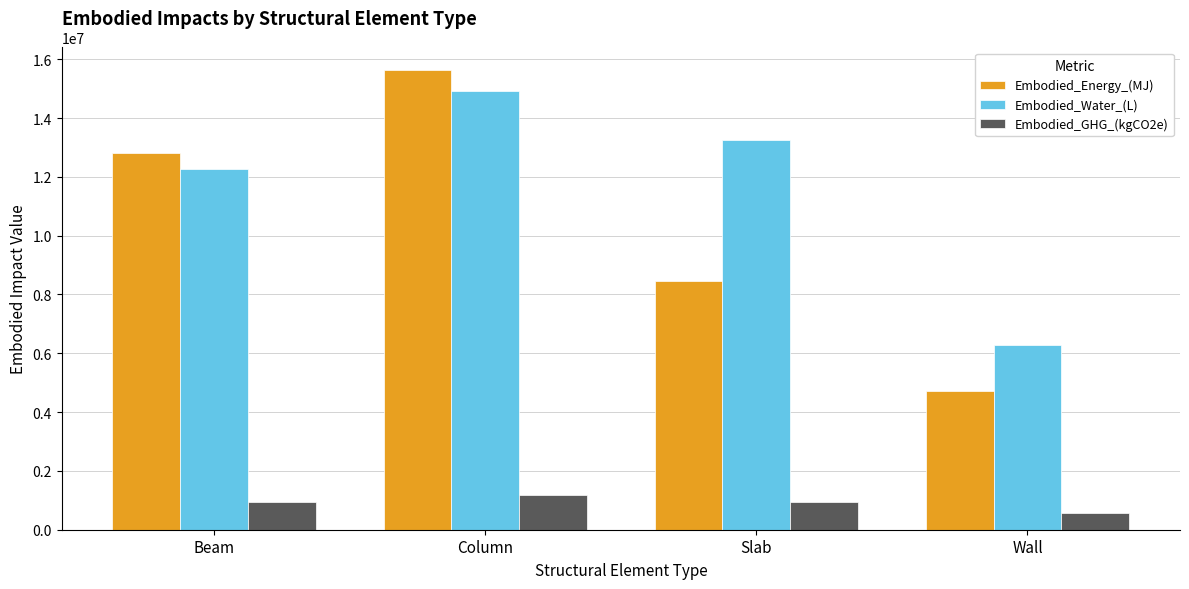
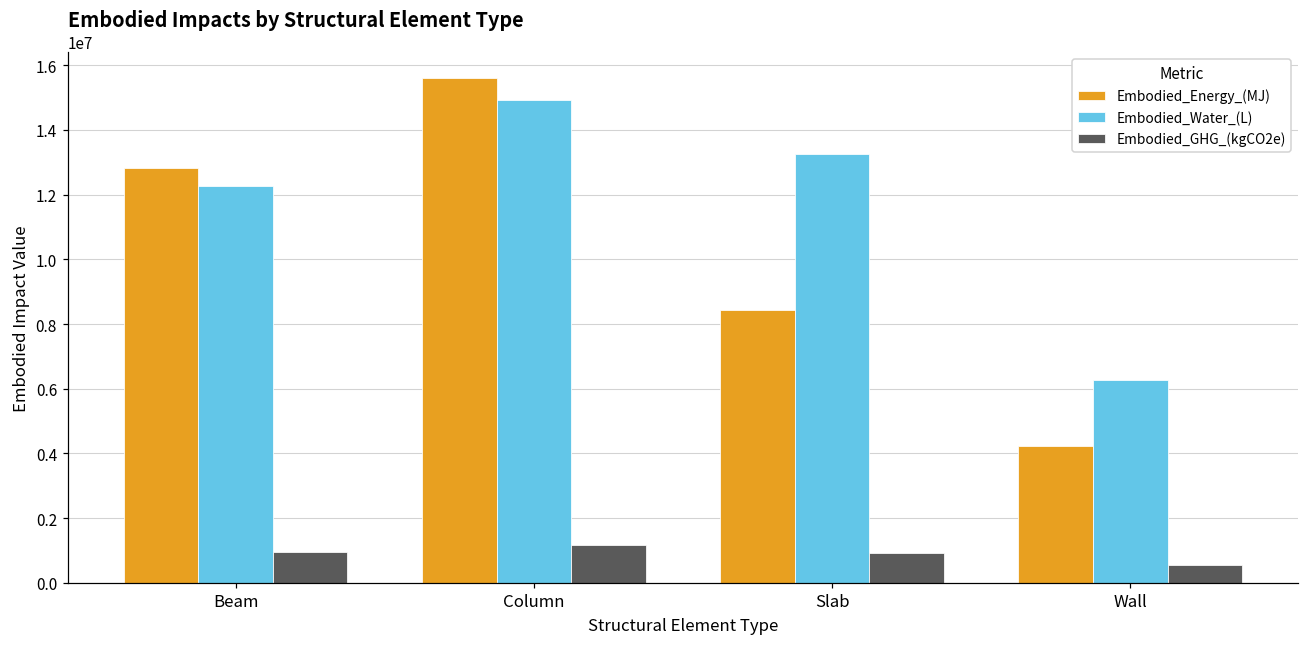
  {
    "Embodied_Energy_(MJ)": {
      "Beam": 12800000,
      "Column": 15600000,
      "Slab": 8400000,
-     "Wall": 4700000
+     "Wall": 4200000
    },
    "Embodied_Water_(L)": {
      "Beam": 12300000,
      "Column": 14900000,
      "Slab": 13300000,
      "Wall": 6300000
    },
    "Embodied_GHG_(kgCO2e)": {
      "Beam": 1000000,
      "Column": 1200000,
      "Slab": 900000,
      "Wall": 600000
    }
  }
